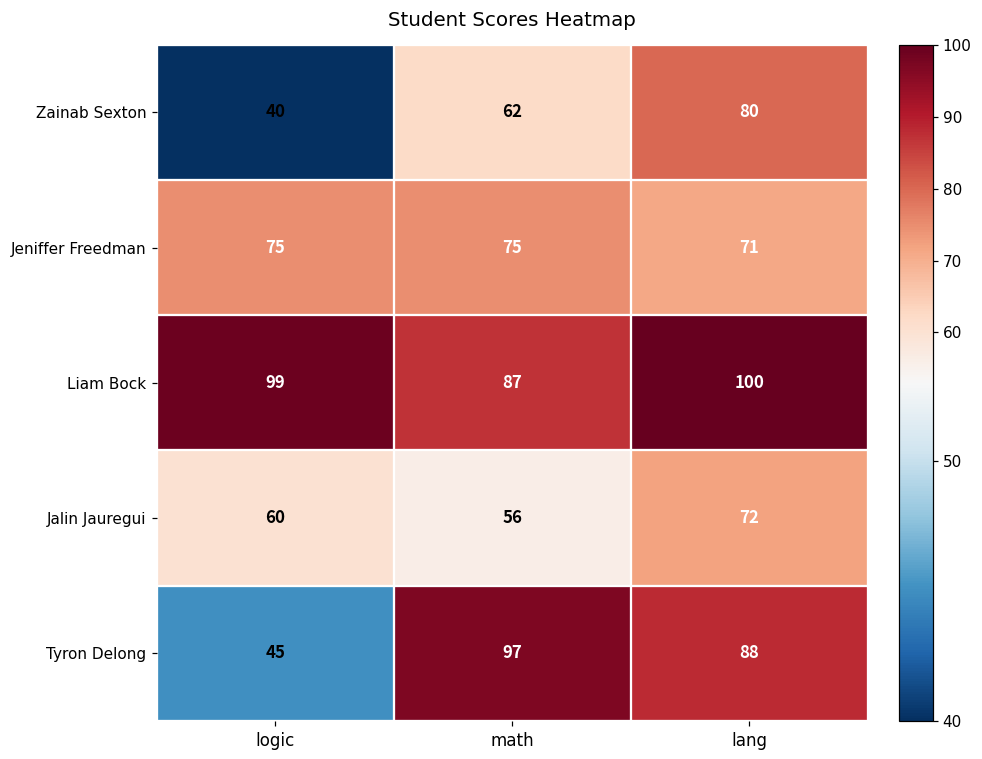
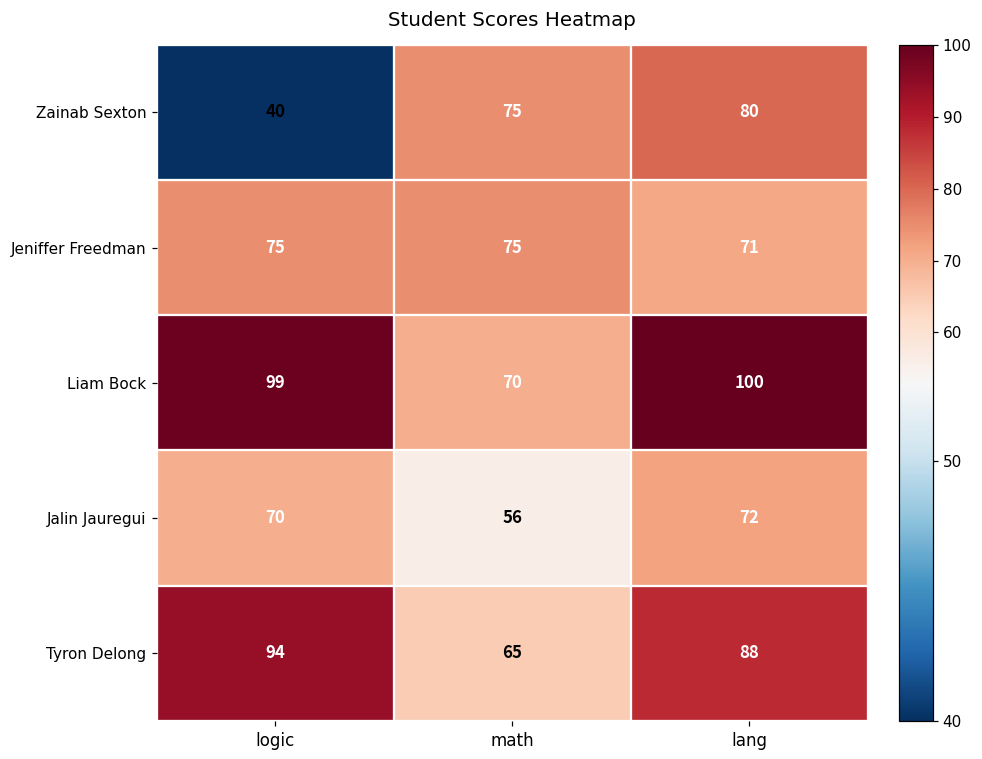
  {
    "Zainab Sexton": {
      "logic": 40,
-     "math": 62,
+     "math": 75,
      "lang": 80
    },
    "Jeniffer Freedman": {
      "logic": 75,
      "math": 75,
      "lang": 71
    },
    "Liam Bock": {
      "logic": 99,
-     "math": 87,
+     "math": 70,
      "lang": 100
    },
    "Jalin Jauregui": {
-     "logic": 60,
+     "logic": 70,
      "math": 56,
      "lang": 72
    },
    "Tyron Delong": {
-     "logic": 45,
-     "math": 97,
+     "logic": 94,
+     "math": 65,
      "lang": 88
    }
  }
